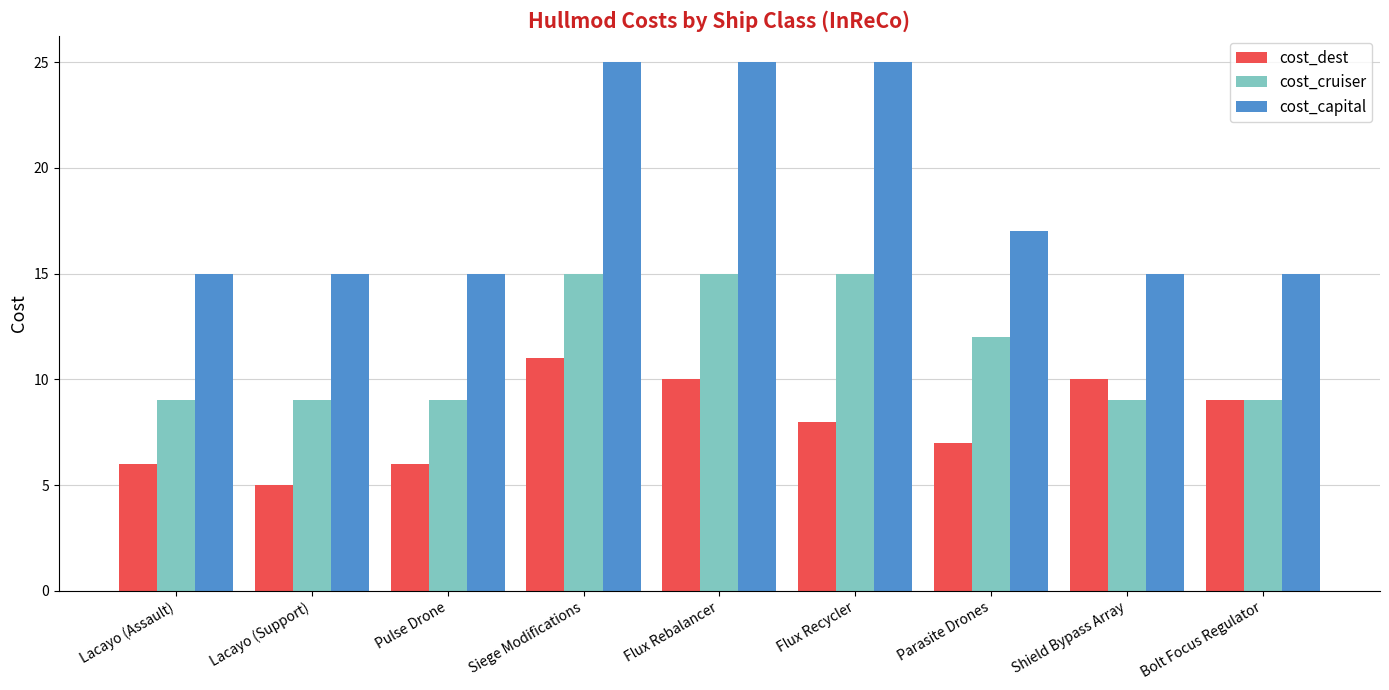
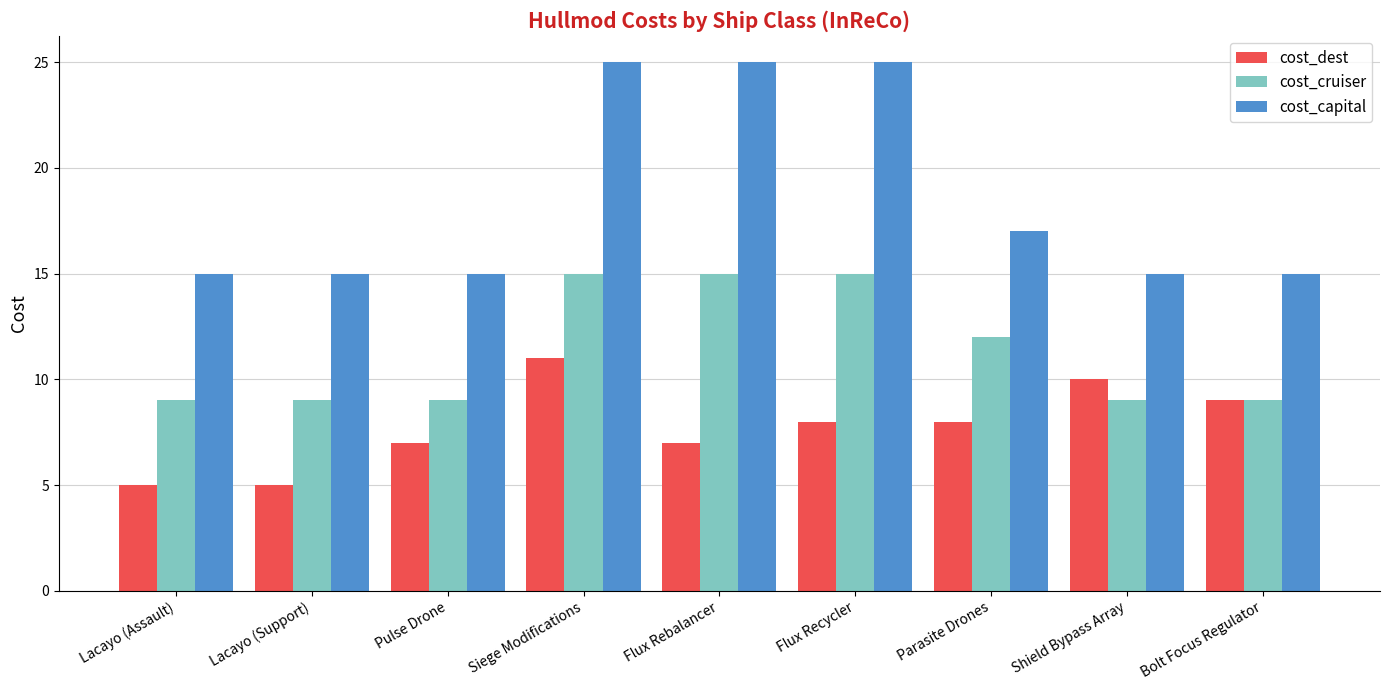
  {
    "cost_dest": {
-     "Lacayo (Assault)": 6,
+     "Lacayo (Assault)": 5,
      "Lacayo (Support)": 5,
-     "Pulse Drone": 6,
+     "Pulse Drone": 7,
      "Siege Modifications": 11,
-     "Flux Rebalancer": 10,
+     "Flux Rebalancer": 7,
      "Flux Recycler": 8,
-     "Parasite Drones": 7,
+     "Parasite Drones": 8,
      "Shield Bypass Array": 10,
      "Bolt Focus Regulator": 9
    },
    "cost_cruiser": {
      "Lacayo (Assault)": 9,
      "Lacayo (Support)": 9,
      "Pulse Drone": 9,
      "Siege Modifications": 15,
      "Flux Rebalancer": 15,
      "Flux Recycler": 15,
      "Parasite Drones": 12,
      "Shield Bypass Array": 9,
      "Bolt Focus Regulator": 9
    },
    "cost_capital": {
      "Lacayo (Assault)": 15,
      "Lacayo (Support)": 15,
      "Pulse Drone": 15,
      "Siege Modifications": 25,
      "Flux Rebalancer": 25,
      "Flux Recycler": 25,
      "Parasite Drones": 17,
      "Shield Bypass Array": 15,
      "Bolt Focus Regulator": 15
    }
  }
